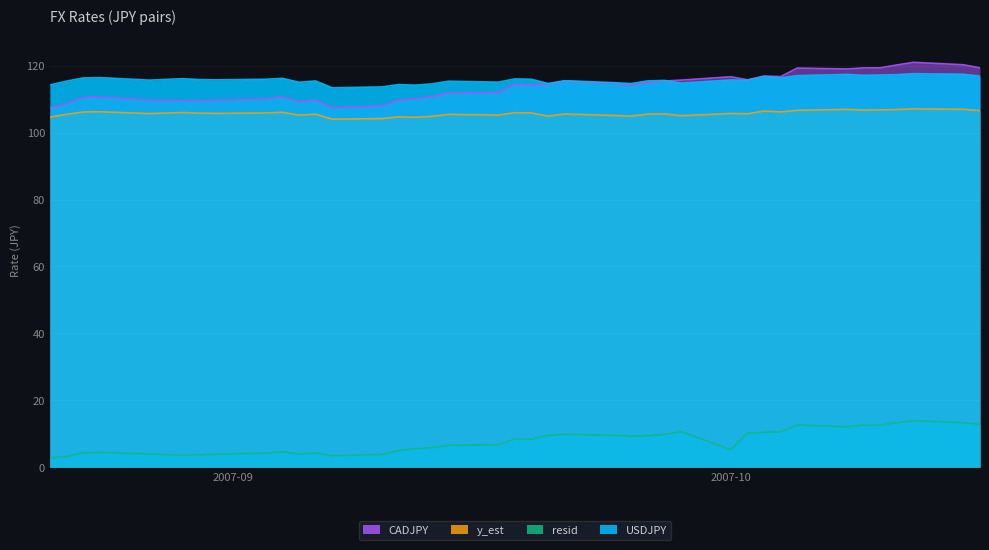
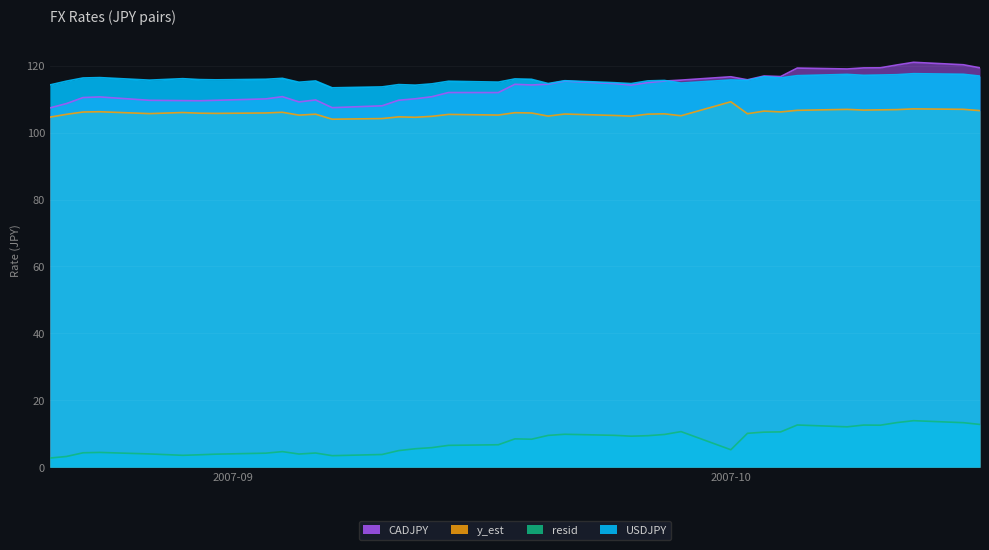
  {
    "CADJPY": {
      "2007-10": 117
    },
    "y_est": {
-     "2007-10": 106
+     "2007-10": 109
    },
    "resid": {
      "2007-10": 5
    },
    "USDJPY": {
      "2007-10": 116
    }
  }
